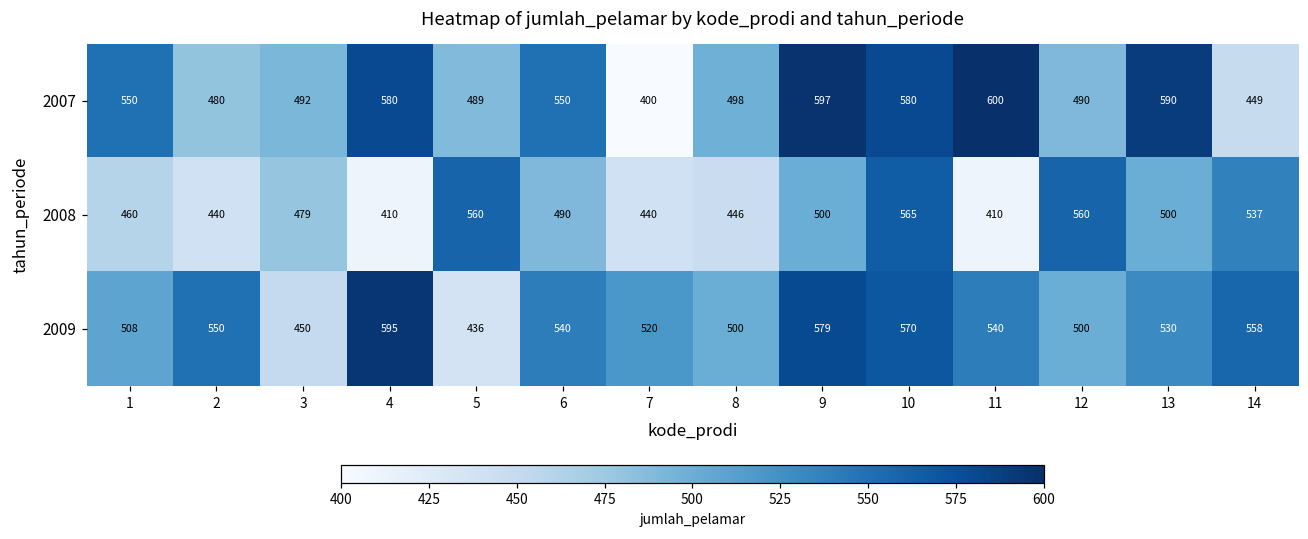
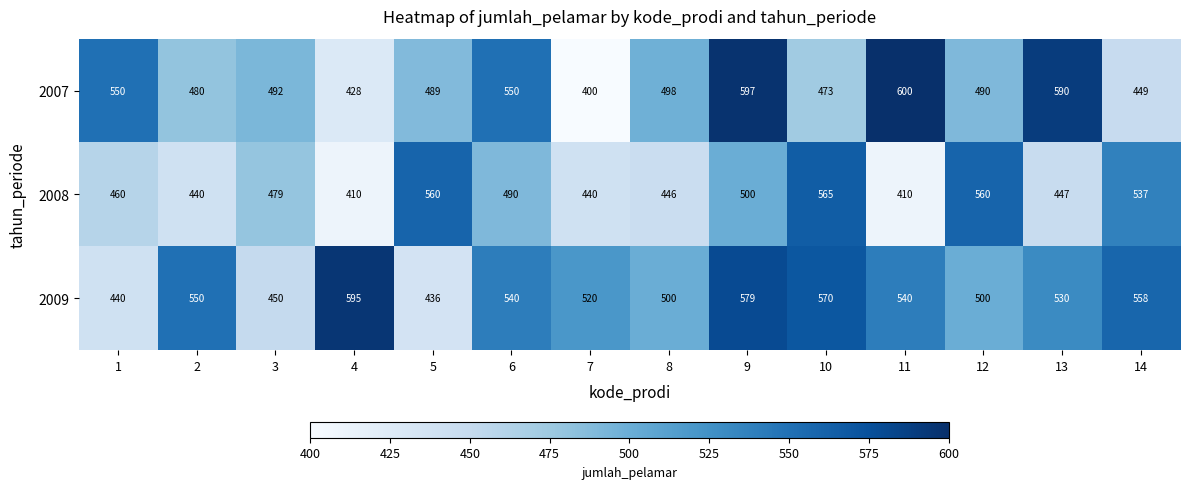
  {
    "2007": {
      "1": 550,
      "2": 480,
      "3": 492,
-     "4": 580,
+     "4": 428,
      "5": 489,
      "6": 550,
      "7": 400,
      "8": 498,
      "9": 597,
-     "10": 580,
+     "10": 473,
      "11": 600,
      "12": 490,
      "13": 590,
      "14": 449
    },
    "2008": {
      "1": 460,
      "2": 440,
      "3": 479,
      "4": 410,
      "5": 560,
      "6": 490,
      "7": 440,
      "8": 446,
      "9": 500,
      "10": 565,
      "11": 410,
      "12": 560,
-     "13": 500,
+     "13": 447,
      "14": 537
    },
    "2009": {
-     "1": 508,
+     "1": 440,
      "2": 550,
      "3": 450,
      "4": 595,
      "5": 436,
      "6": 540,
      "7": 520,
      "8": 500,
      "9": 579,
      "10": 570,
      "11": 540,
      "12": 500,
      "13": 530,
      "14": 558
    }
  }
